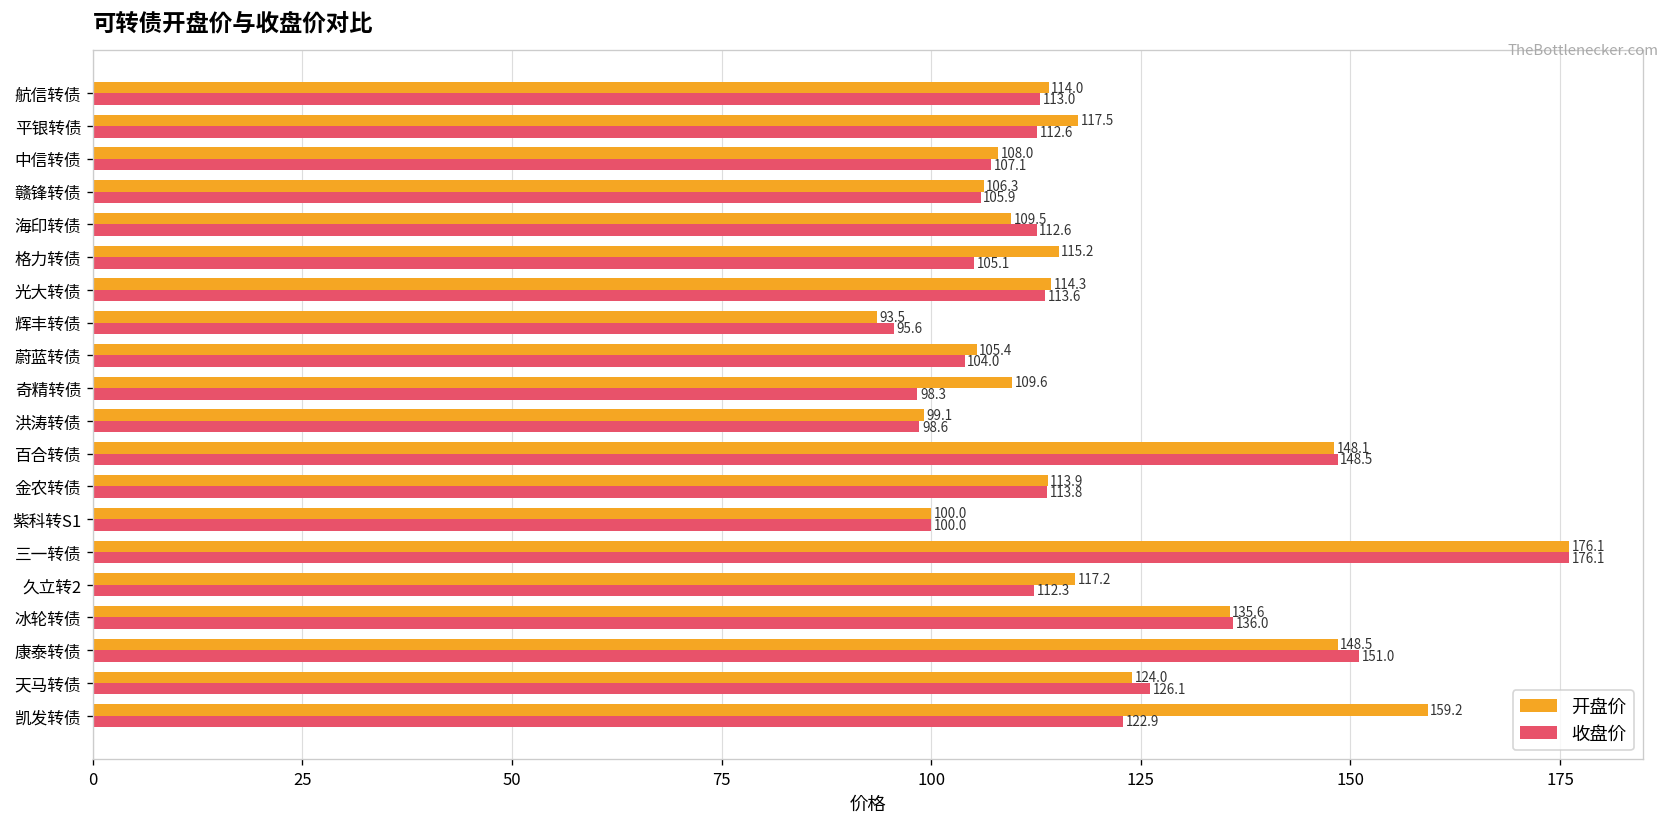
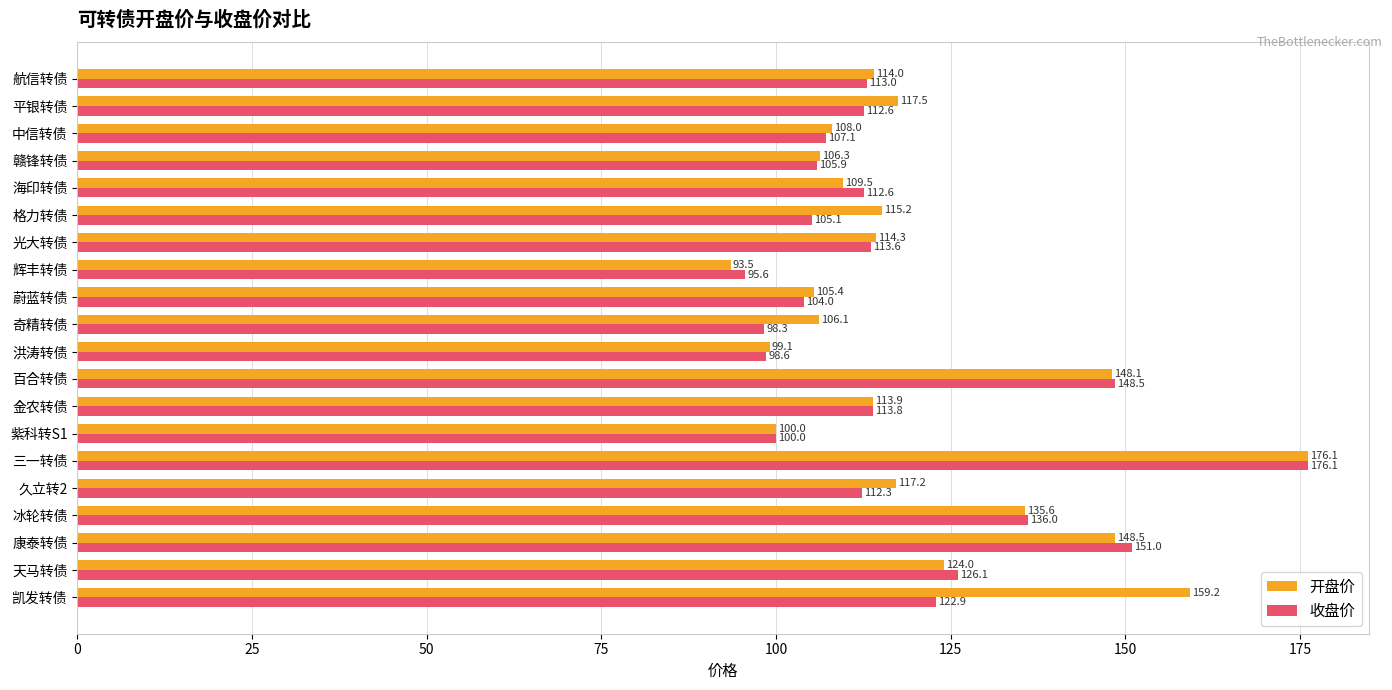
  {
    "开盘价": {
      "航信转债": 114.0,
      "平银转债": 117.5,
      "中信转债": 108.0,
      "赣锋转债": 106.3,
      "海印转债": 109.5,
      "格力转债": 115.2,
      "光大转债": 114.3,
      "辉丰转债": 93.5,
      "蔚蓝转债": 105.4,
-     "奇精转债": 109.6,
+     "奇精转债": 106.1,
      "洪涛转债": 99.1,
      "百合转债": 148.1,
      "金农转债": 113.9,
      "紫科转S1": 100.0,
      "三一转债": 176.1,
      "久立转2": 117.2,
      "冰轮转债": 135.6,
      "康泰转债": 148.5,
      "天马转债": 124.0,
      "凯发转债": 159.2
    },
    "收盘价": {
      "航信转债": 113.0,
      "平银转债": 112.6,
      "中信转债": 107.1,
      "赣锋转债": 105.9,
      "海印转债": 112.6,
      "格力转债": 105.1,
      "光大转债": 113.6,
      "辉丰转债": 95.6,
      "蔚蓝转债": 104.0,
      "奇精转债": 98.3,
      "洪涛转债": 98.6,
      "百合转债": 148.5,
      "金农转债": 113.8,
      "紫科转S1": 100.0,
      "三一转债": 176.1,
      "久立转2": 112.3,
      "冰轮转债": 136.0,
      "康泰转债": 151.0,
      "天马转债": 126.1,
      "凯发转债": 122.9
    }
  }
